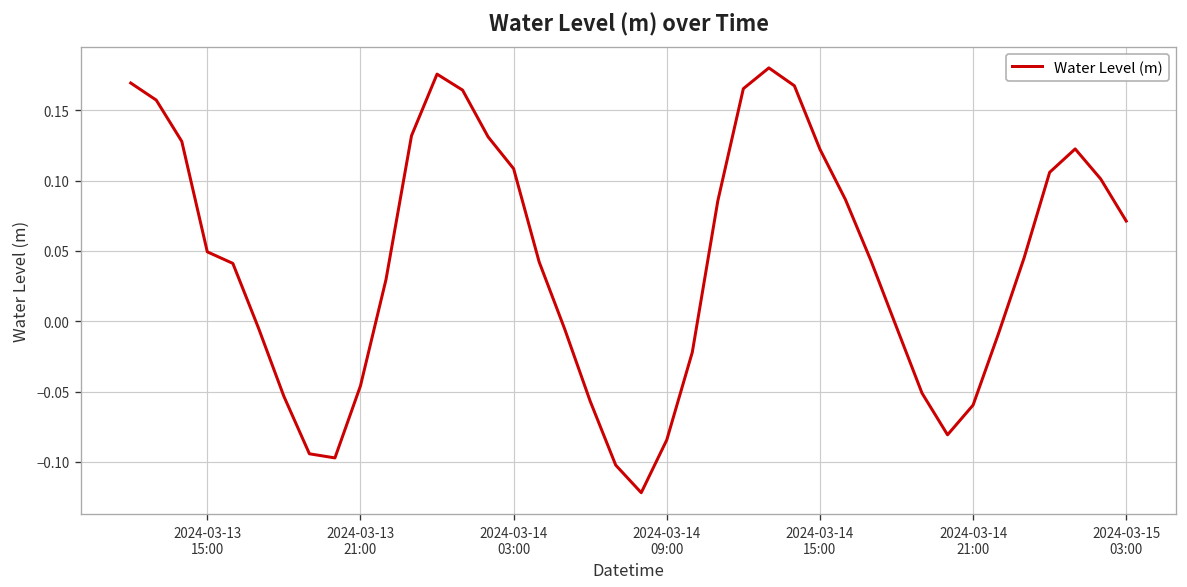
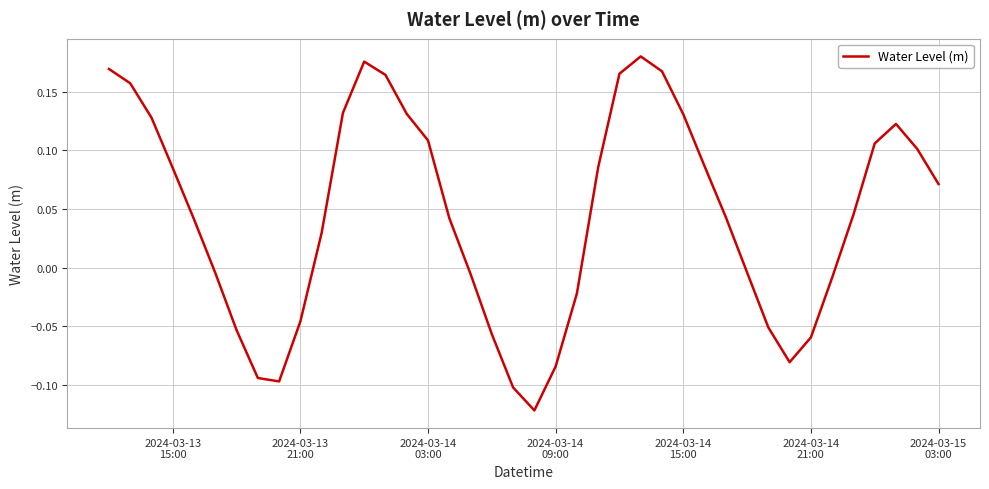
  {
-   "2024-03-13 15:00": 0.049,
+   "2024-03-13 15:00": 0.085,
    "2024-03-13 21:00": -0.046,
    "2024-03-14 03:00": 0.108,
    "2024-03-14 09:00": -0.084,
-   "2024-03-14 15:00": 0.122,
+   "2024-03-14 15:00": 0.131,
    "2024-03-14 21:00": -0.060,
    "2024-03-15 03:00": 0.071
  }
